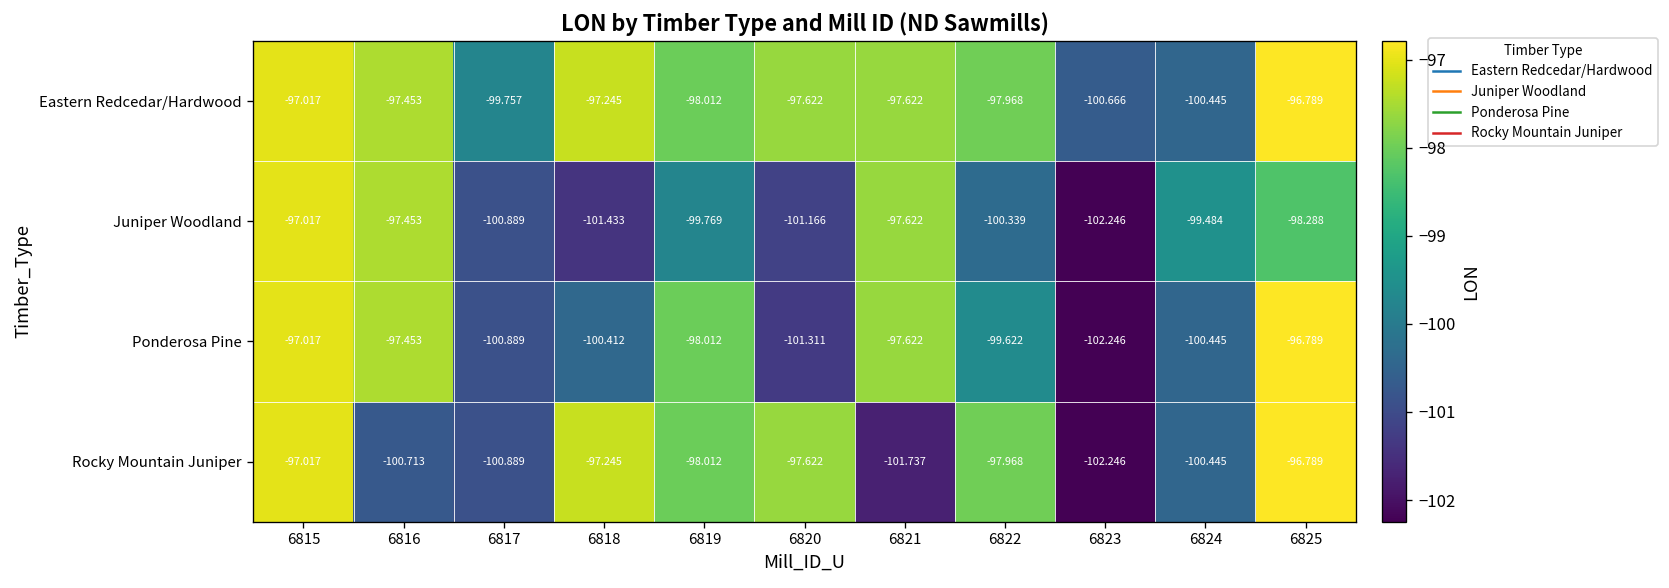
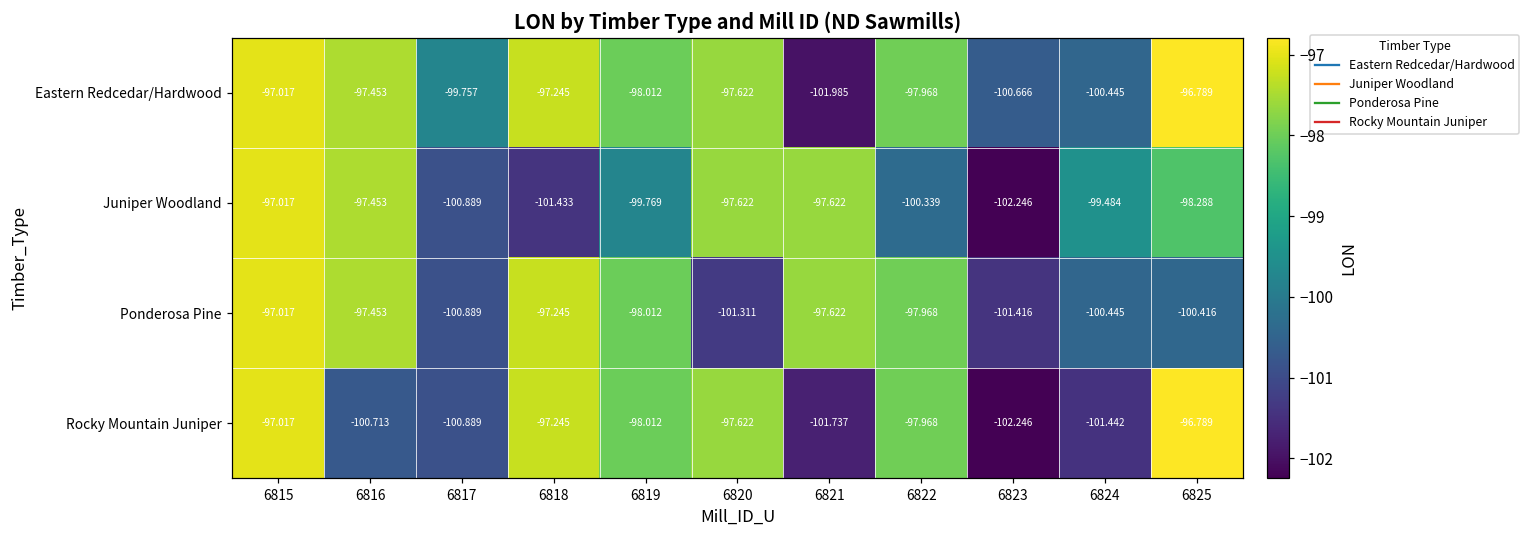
  {
    "Eastern Redcedar/Hardwood": {
      "6815": -97.017,
      "6816": -97.453,
      "6817": -99.757,
      "6818": -97.245,
      "6819": -98.012,
      "6820": -97.622,
-     "6821": -97.622,
+     "6821": -101.985,
      "6822": -97.968,
      "6823": -100.666,
      "6824": -100.445,
      "6825": -96.789
    },
    "Juniper Woodland": {
      "6815": -97.017,
      "6816": -97.453,
      "6817": -100.889,
      "6818": -101.433,
      "6819": -99.769,
-     "6820": -101.166,
+     "6820": -97.622,
      "6821": -97.622,
      "6822": -100.339,
      "6823": -102.246,
      "6824": -99.484,
      "6825": -98.288
    },
    "Ponderosa Pine": {
      "6815": -97.017,
      "6816": -97.453,
      "6817": -100.889,
-     "6818": -100.412,
+     "6818": -97.245,
      "6819": -98.012,
      "6820": -101.311,
      "6821": -97.622,
-     "6822": -99.622,
-     "6823": -102.246,
+     "6822": -97.968,
+     "6823": -101.416,
      "6824": -100.445,
-     "6825": -96.789
+     "6825": -100.416
    },
    "Rocky Mountain Juniper": {
      "6815": -97.017,
      "6816": -100.713,
      "6817": -100.889,
      "6818": -97.245,
      "6819": -98.012,
      "6820": -97.622,
      "6821": -101.737,
      "6822": -97.968,
      "6823": -102.246,
-     "6824": -100.445,
+     "6824": -101.442,
      "6825": -96.789
    }
  }
